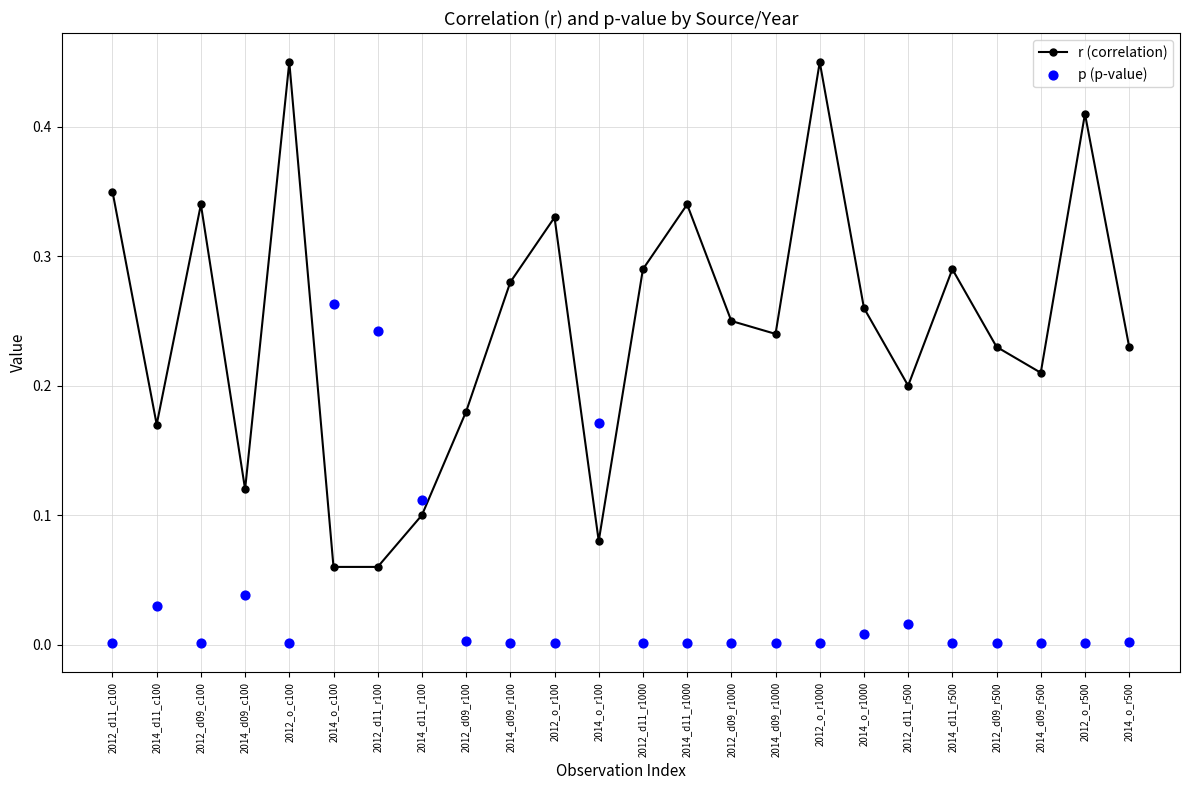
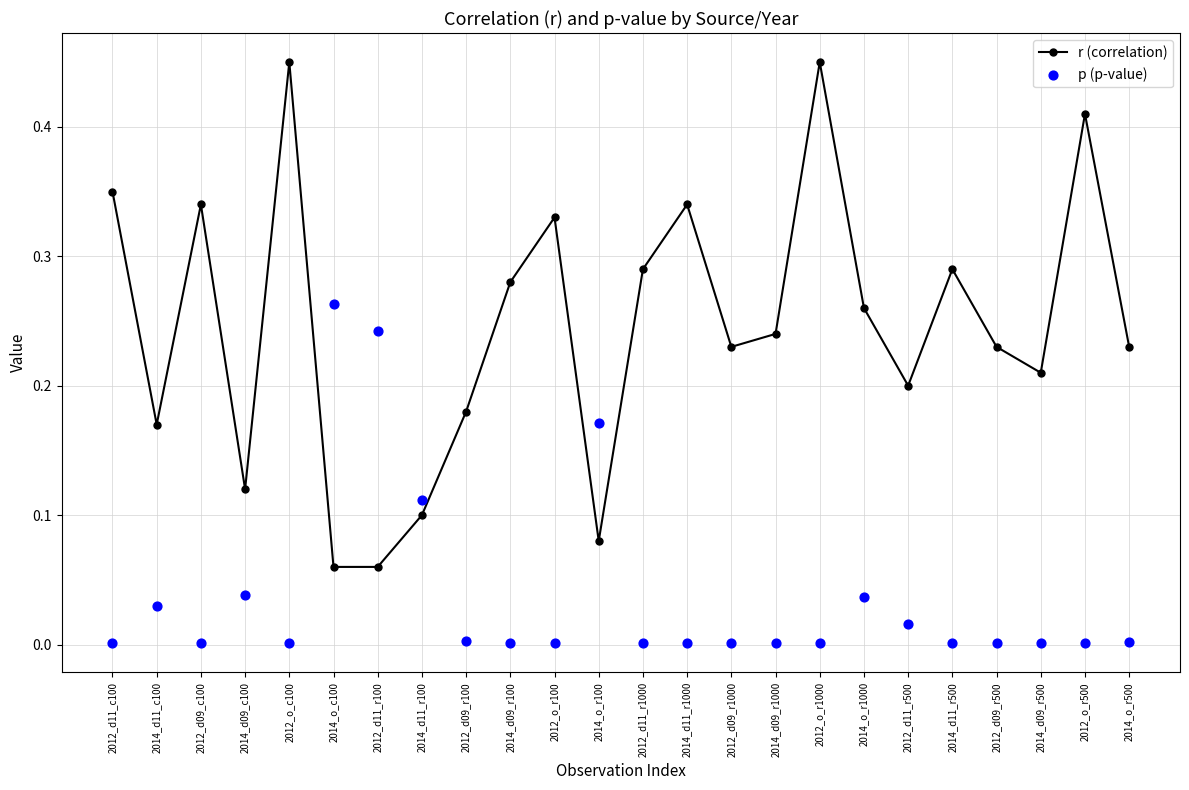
  {
    "r (correlation)": {
      "2012_d11_c100": 0.35,
      "2014_d11_c100": 0.17,
      "2012_d09_c100": 0.34,
      "2014_d09_c100": 0.12,
      "2012_o_c100": 0.45,
      "2014_o_c100": 0.06,
      "2012_d11_r100": 0.06,
      "2014_d11_r100": 0.10,
      "2012_d09_r100": 0.18,
      "2014_d09_r100": 0.28,
      "2012_o_r100": 0.33,
      "2014_o_r100": 0.08,
      "2012_d11_r1000": 0.29,
      "2014_d11_r1000": 0.34,
-     "2012_d09_r1000": 0.25,
+     "2012_d09_r1000": 0.23,
      "2014_d09_r1000": 0.24,
      "2012_o_r1000": 0.45,
      "2014_o_r1000": 0.26,
      "2012_d11_r500": 0.20,
      "2014_d11_r500": 0.29,
      "2012_d09_r500": 0.23,
      "2014_d09_r500": 0.21,
      "2012_o_r500": 0.41,
      "2014_o_r500": 0.23
    },
    "p (p-value)": {
-     "2014_o_r1000": 0.008
+     "2014_o_r1000": 0.037
    }
  }
